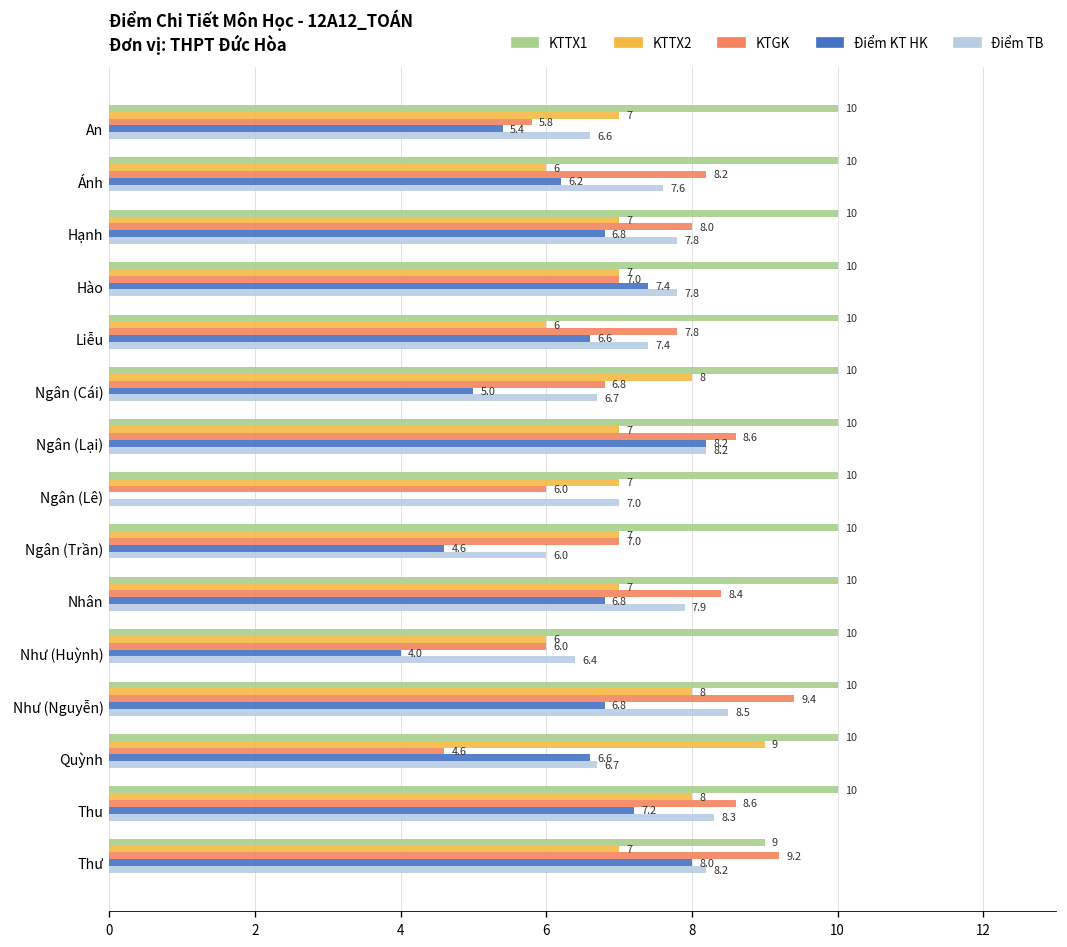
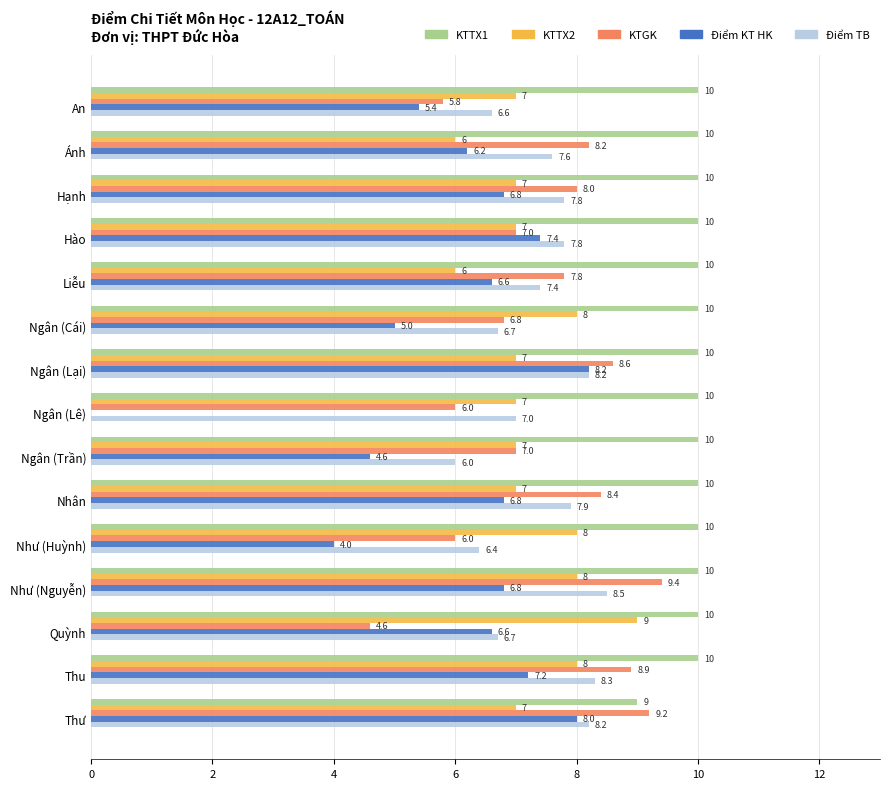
  {
    "KTTX1": {
      "An": 10,
      "Ánh": 10,
      "Hạnh": 10,
      "Hào": 10,
      "Liễu": 10,
      "Ngân (Cái)": 10,
      "Ngân (Lại)": 10,
      "Ngân (Lê)": 10,
      "Ngân (Trần)": 10,
      "Nhân": 10,
      "Như (Huỳnh)": 10,
      "Như (Nguyễn)": 10,
      "Quỳnh": 10,
      "Thu": 10,
      "Thư": 9
    },
    "KTTX2": {
      "An": 7,
      "Ánh": 6,
      "Hạnh": 7,
      "Hào": 7.0,
      "Liễu": 6,
      "Ngân (Cái)": 8,
      "Ngân (Lại)": 7,
      "Ngân (Lê)": 7,
      "Ngân (Trần)": 7.0,
      "Nhân": 7,
-     "Như (Huỳnh)": 6,
+     "Như (Huỳnh)": 8,
      "Như (Nguyễn)": 8,
      "Quỳnh": 9,
      "Thu": 8,
      "Thư": 7
    },
    "KTGK": {
      "An": 5.8,
      "Ánh": 8.2,
      "Hạnh": 8.0,
      "Hào": 7.0,
      "Liễu": 7.8,
      "Ngân (Cái)": 6.8,
      "Ngân (Lại)": 8.6,
      "Ngân (Lê)": 6.0,
      "Ngân (Trần)": 7.0,
      "Nhân": 8.4,
      "Như (Huỳnh)": 6.0,
      "Như (Nguyễn)": 9.4,
      "Quỳnh": 4.6,
-     "Thu": 8.6,
+     "Thu": 8.9,
      "Thư": 9.2
    },
    "Điểm KT HK": {
      "An": 5.4,
      "Ánh": 6.2,
      "Hạnh": 6.8,
      "Hào": 7.4,
      "Liễu": 6.6,
      "Ngân (Cái)": 5.0,
      "Ngân (Trần)": 4.6,
      "Nhân": 6.8,
      "Như (Huỳnh)": 4.0,
      "Như (Nguyễn)": 6.8,
      "Thu": 7.2,
      "Thư": 8.0
    },
    "Điểm TB": {
      "An": 6.6,
      "Ánh": 7.6,
      "Hạnh": 7.8,
      "Hào": 7.8,
      "Liễu": 7.4,
      "Ngân (Cái)": 6.7,
      "Ngân (Lê)": 7.0,
      "Ngân (Trần)": 6.0,
      "Nhân": 7.9,
      "Như (Huỳnh)": 6.4,
      "Như (Nguyễn)": 8.5,
      "Thu": 8.3,
      "Thư": 8.2
    }
  }
